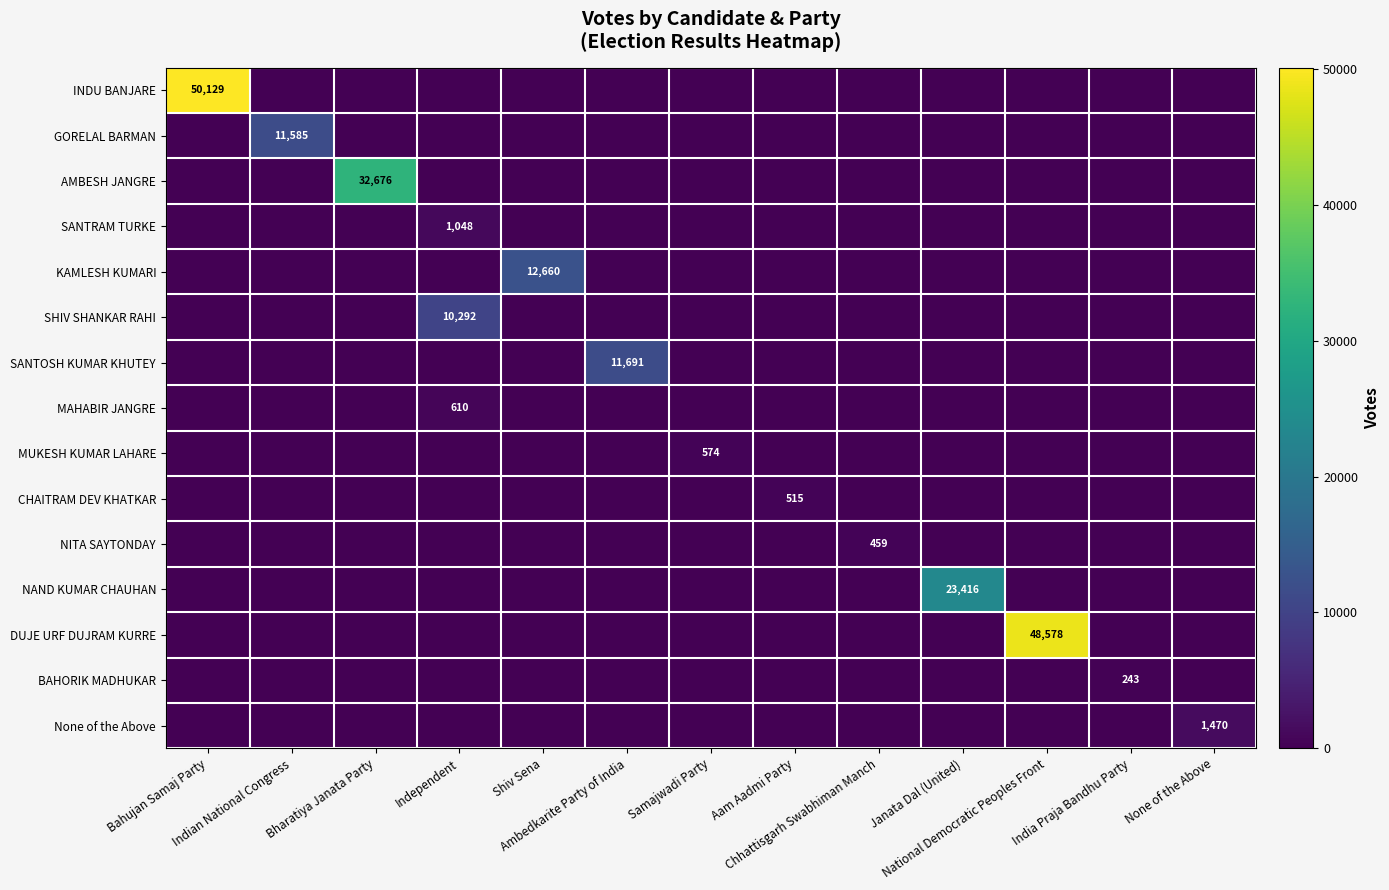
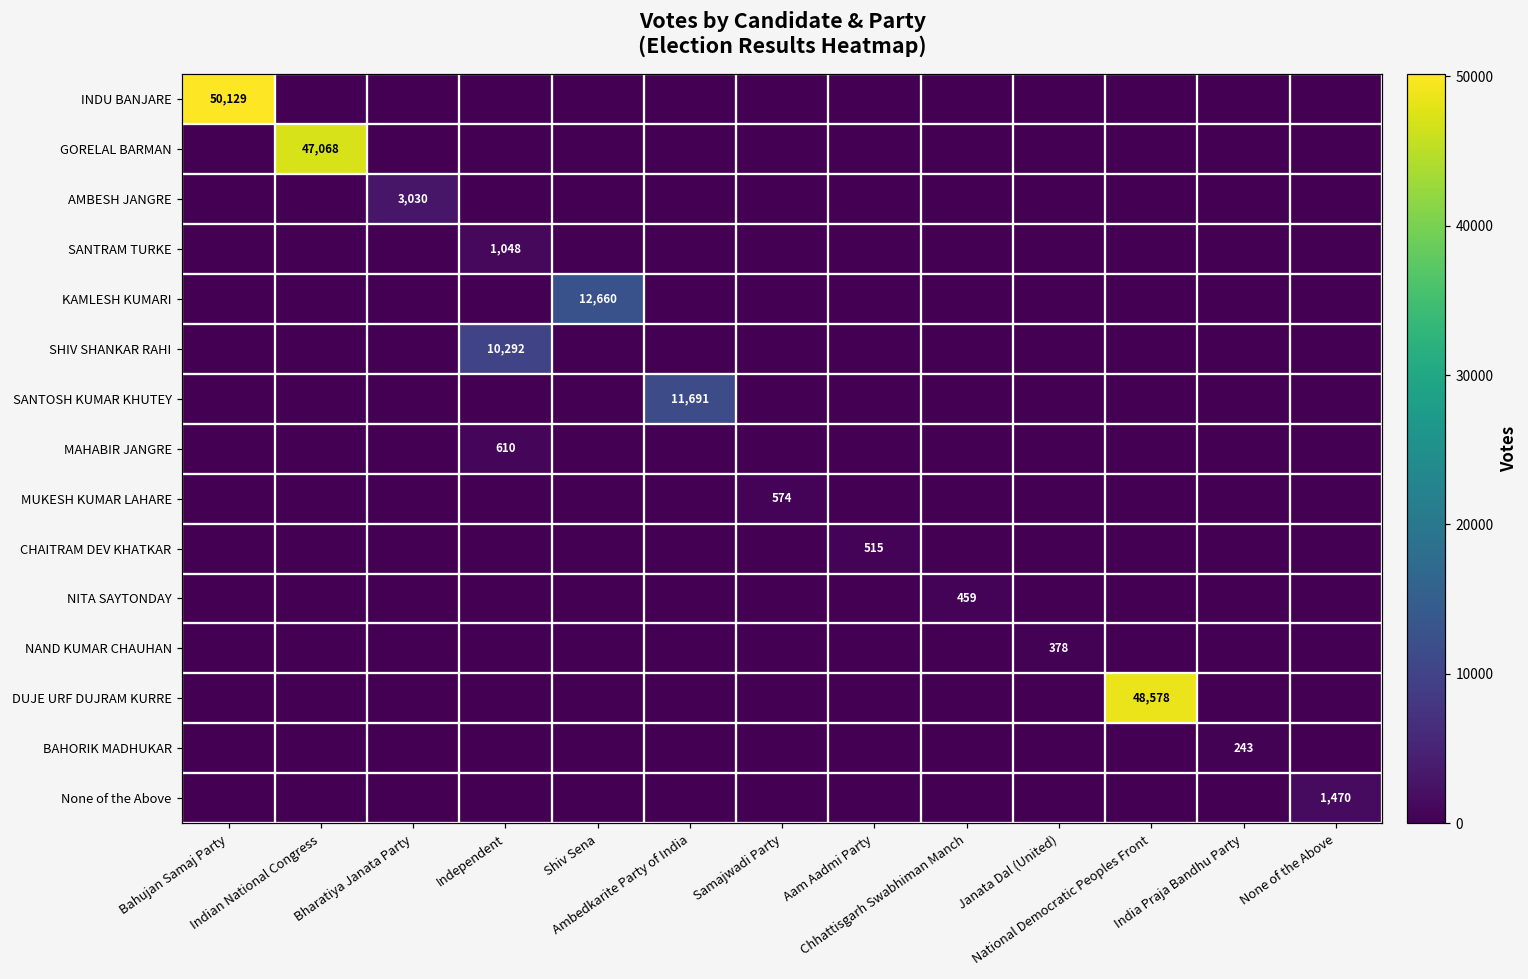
  {
    "INDU BANJARE": {
      "Bahujan Samaj Party": "50,129"
    },
    "GORELAL BARMAN": {
-     "Indian National Congress": "11,585"
+     "Indian National Congress": "47,068"
    },
    "AMBESH JANGRE": {
-     "Bharatiya Janata Party": "32,676"
+     "Bharatiya Janata Party": "3,030"
    },
    "SANTRAM TURKE": {
      "Independent": "1,048"
    },
    "KAMLESH KUMARI": {
      "Shiv Sena": "12,660"
    },
    "SHIV SHANKAR RAHI": {
      "Independent": "10,292"
    },
    "SANTOSH KUMAR KHUTEY": {
      "Ambedkarite Party of India": "11,691"
    },
    "MAHABIR JANGRE": {
      "Independent": "610"
    },
    "MUKESH KUMAR LAHARE": {
      "Samajwadi Party": "574"
    },
    "CHAITRAM DEV KHATKAR": {
      "Aam Aadmi Party": "515"
    },
    "NITA SAYTONDAY": {
      "Chhattisgarh Swabhiman Manch": "459"
    },
    "NAND KUMAR CHAUHAN": {
-     "Janata Dal (United)": "23,416"
+     "Janata Dal (United)": "378"
    },
    "DUJE URF DUJRAM KURRE": {
      "National Democratic Peoples Front": "48,578"
    },
    "BAHORIK MADHUKAR": {
      "India Praja Bandhu Party": "243"
    },
    "None of the Above": {
      "None of the Above": "1,470"
    }
  }
